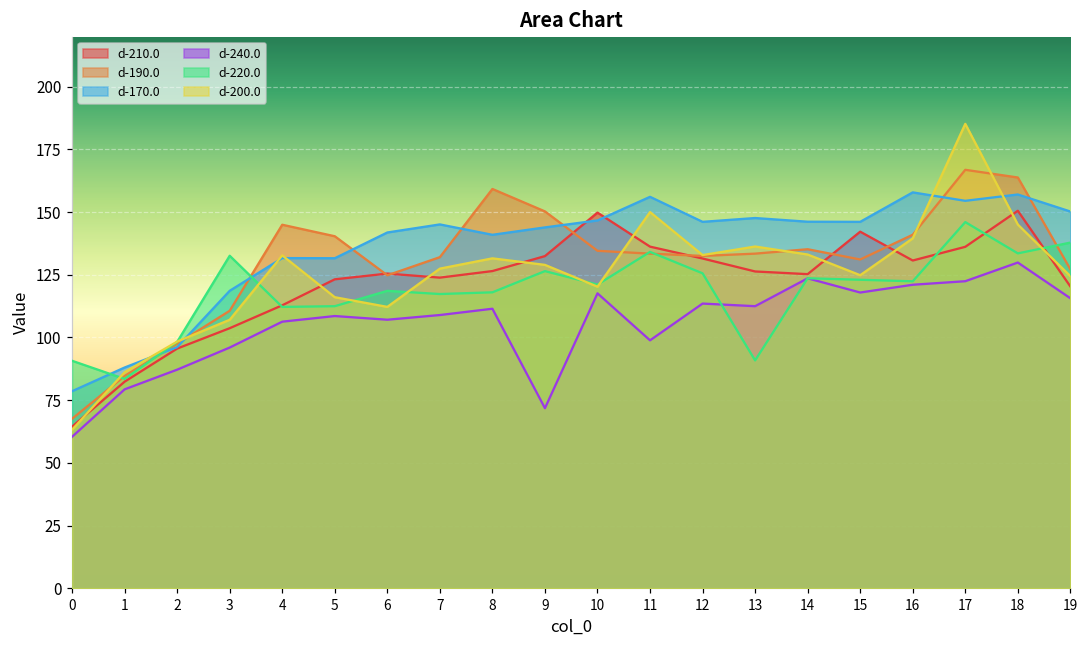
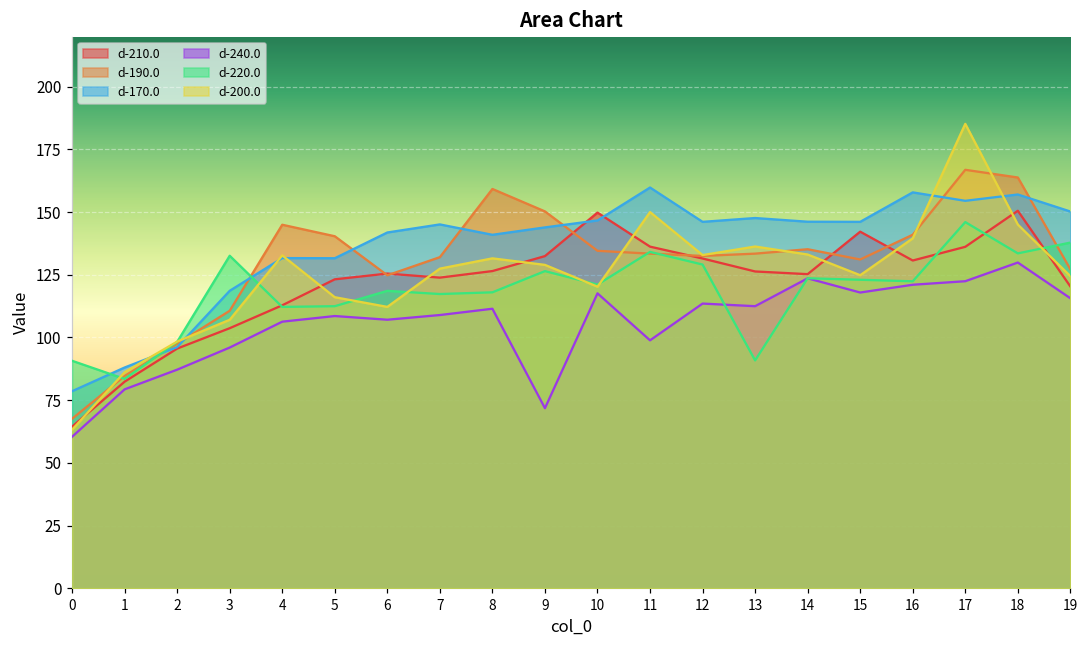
  {
    "d-170.0": {
      "0": 79,
      "1": 88,
      "3": 119,
      "5": 132,
      "6": 142,
      "7": 145,
      "8": 141,
      "9": 144,
      "10": 147,
-     "11": 156,
+     "11": 160,
      "12": 146,
      "13": 148,
      "14": 146,
      "15": 146,
      "16": 158,
      "17": 155,
      "18": 157,
      "19": 150
    },
    "d-240.0": {
      "0": 60,
      "1": 79,
      "2": 87,
      "3": 96,
      "4": 106,
      "5": 109,
      "6": 107,
      "7": 109,
      "8": 111,
      "9": 72,
      "10": 118,
      "11": 99,
      "12": 114,
      "13": 112,
      "15": 118,
      "16": 121,
      "17": 122,
      "18": 130,
      "19": 116
    },
    "d-220.0": {
      "0": 91,
      "3": 133,
      "5": 112,
      "6": 119,
      "7": 117,
      "8": 118,
      "9": 126,
-     "12": 126,
+     "12": 129,
      "13": 91,
      "15": 123,
      "16": 122,
      "17": 146,
      "18": 134,
      "19": 138
    },
    "d-200.0": {
      "0": 63,
      "1": 86,
      "3": 107,
      "5": 116,
      "6": 112,
      "7": 127,
      "8": 132,
      "9": 129,
      "11": 150,
      "13": 136,
      "14": 133,
      "15": 125,
      "16": 140,
      "17": 185,
      "18": 145,
      "19": 124
    }
  }
